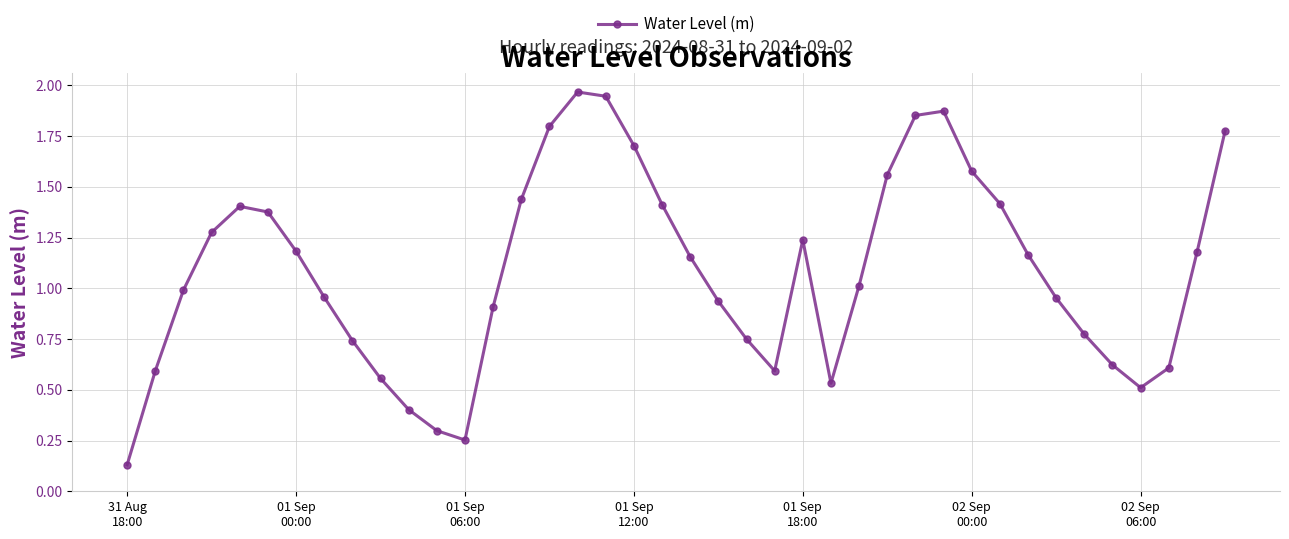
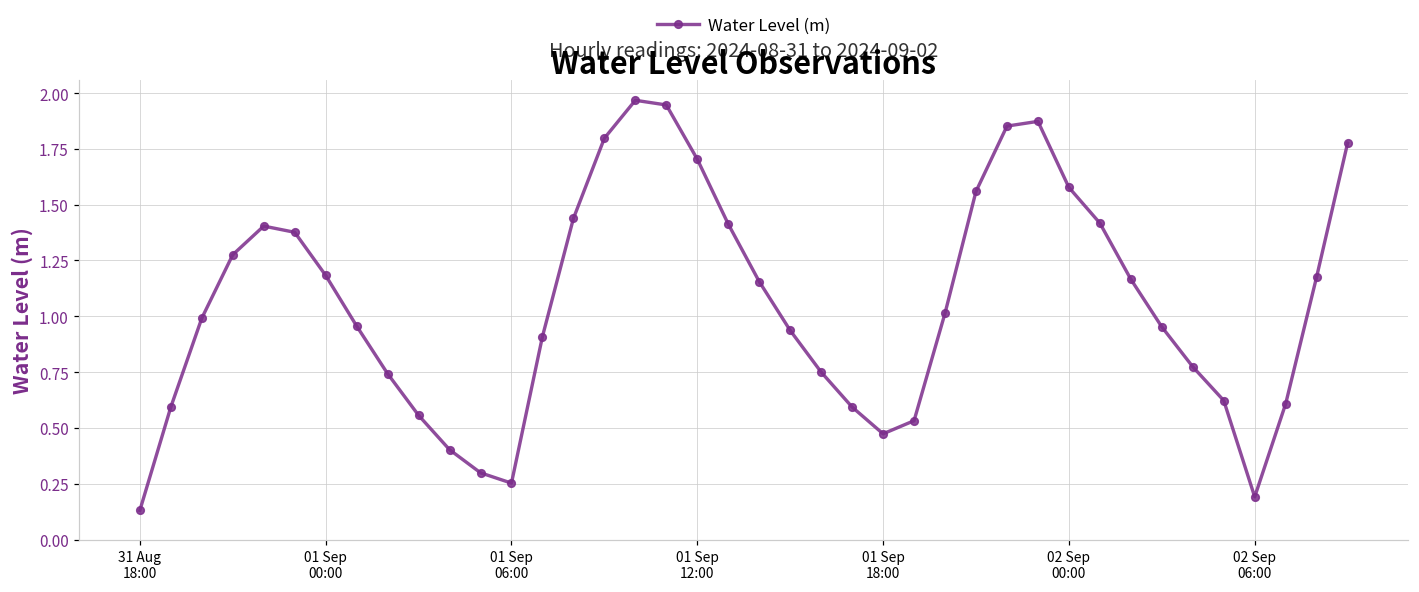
  {
    "31 Aug 18:00": 0.13,
    "01 Sep 00:00": 1.18,
    "01 Sep 06:00": 0.25,
    "01 Sep 12:00": 1.70,
-   "01 Sep 18:00": 1.24,
+   "01 Sep 18:00": 0.47,
    "02 Sep 00:00": 1.58,
-   "02 Sep 06:00": 0.51
+   "02 Sep 06:00": 0.19
  }
